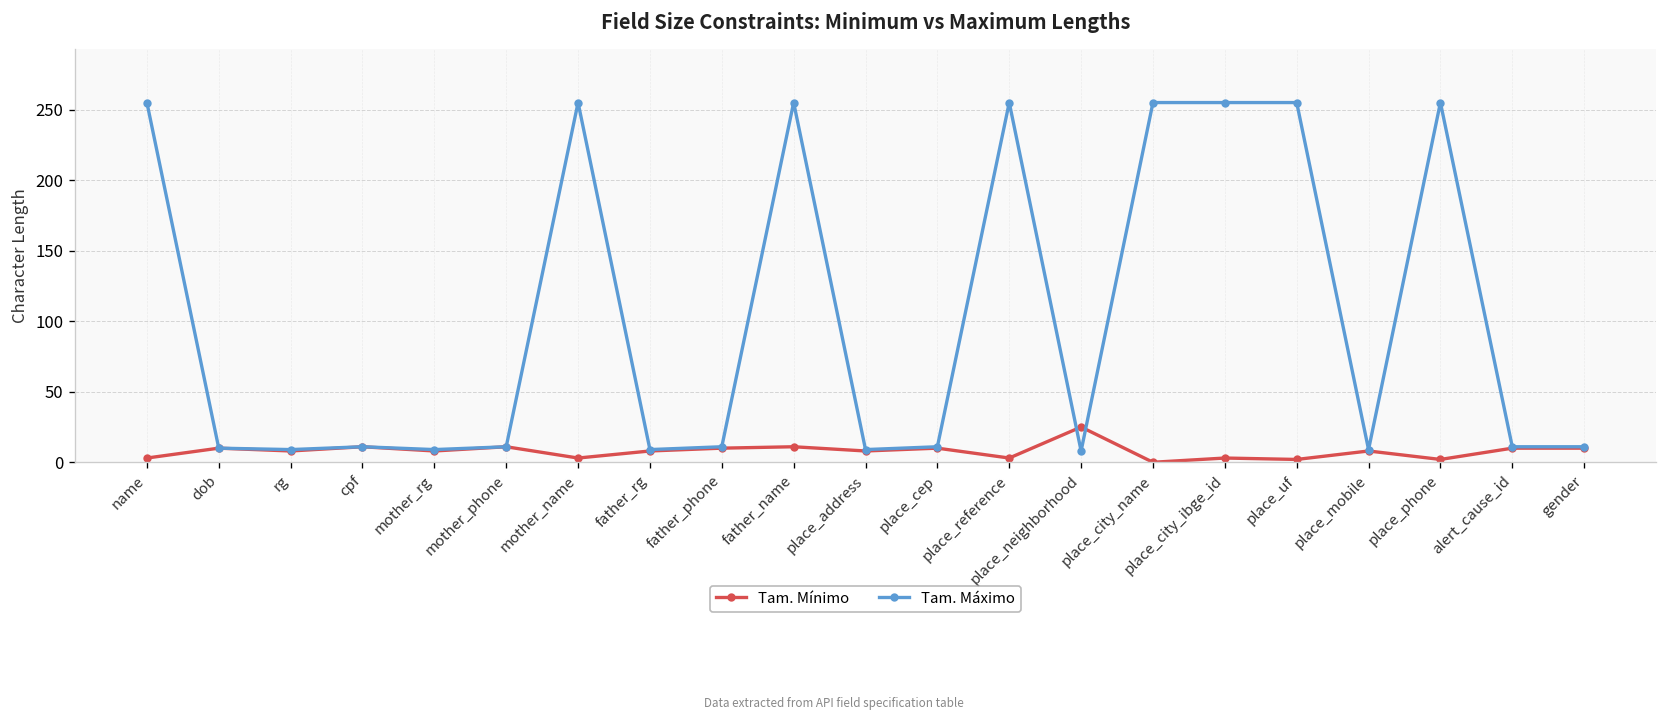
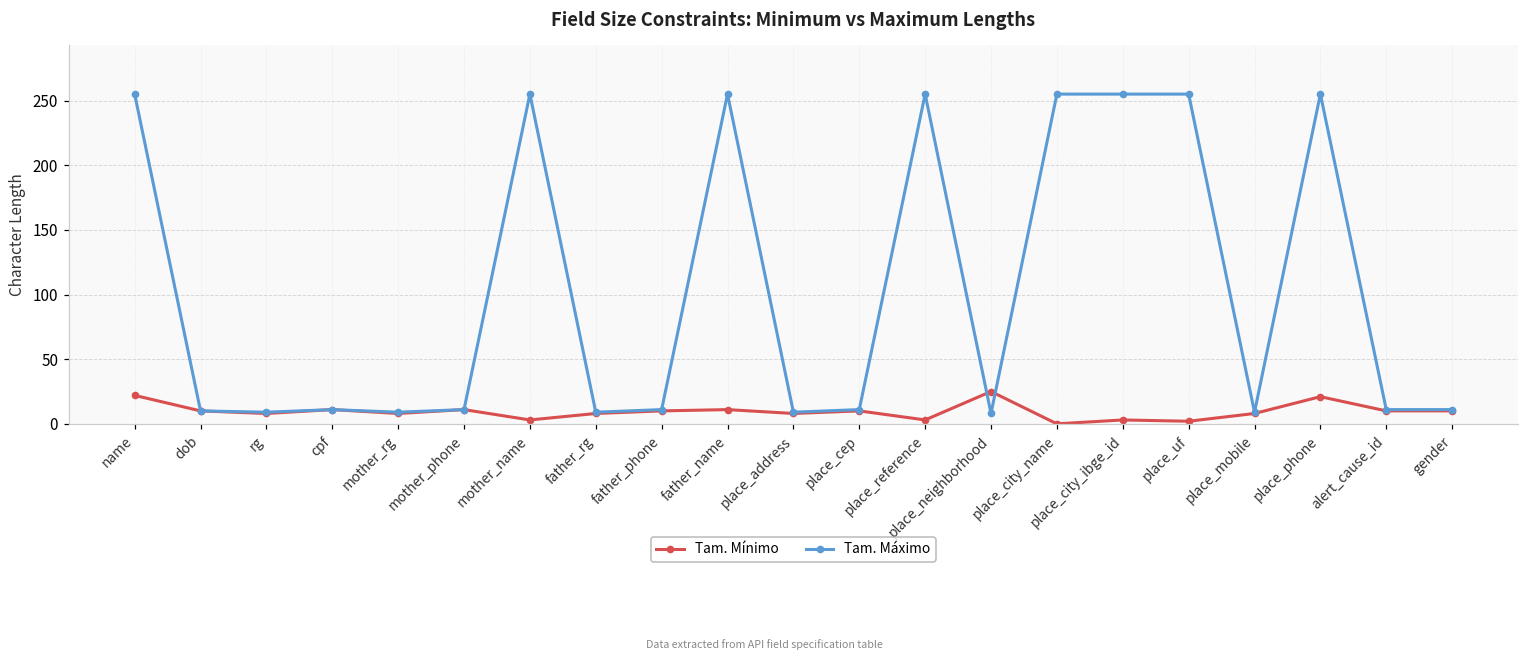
  {
    "Tam. Mínimo": {
-     "name": 3,
+     "name": 22,
      "mother_name": 3,
      "father_name": 11,
      "place_reference": 3,
      "place_neighborhood": 25,
      "place_city_name": 0,
      "place_city_ibge_id": 3,
      "place_uf": 2,
-     "place_phone": 2
+     "place_phone": 21
    },
    "Tam. Máximo": {
      "name": 255,
      "mother_name": 255,
      "father_name": 255,
      "place_reference": 255,
      "place_neighborhood": 8,
      "place_city_name": 255,
      "place_city_ibge_id": 255,
      "place_uf": 255,
      "place_phone": 255
    }
  }
